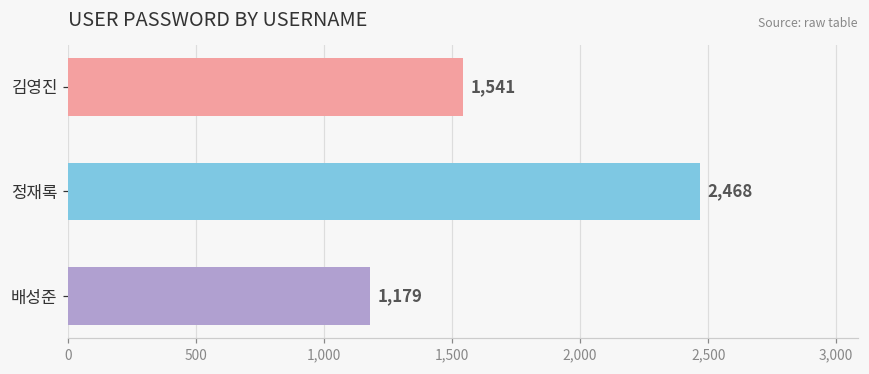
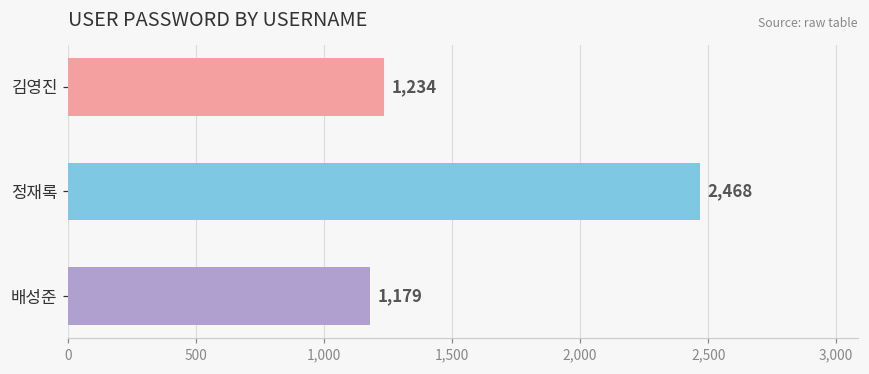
  {
-   "김영진": "1,541",
+   "김영진": "1,234",
    "정재록": "2,468",
    "배성준": "1,179"
  }
